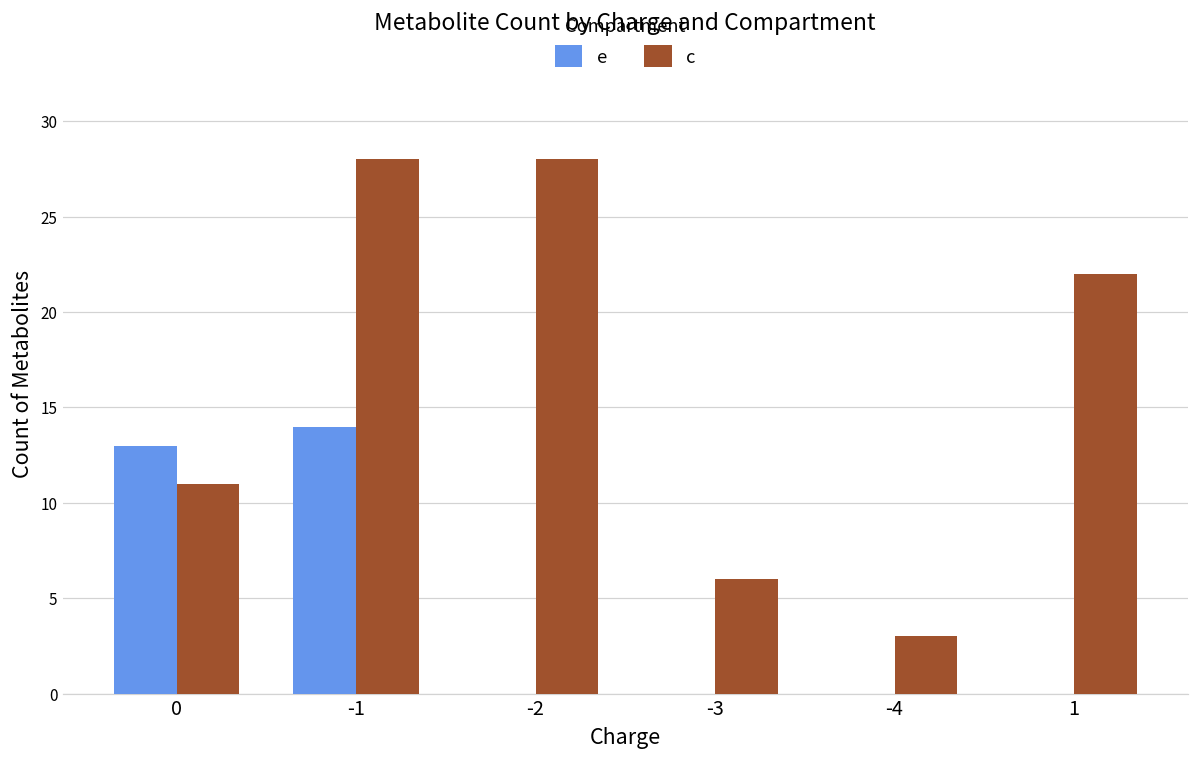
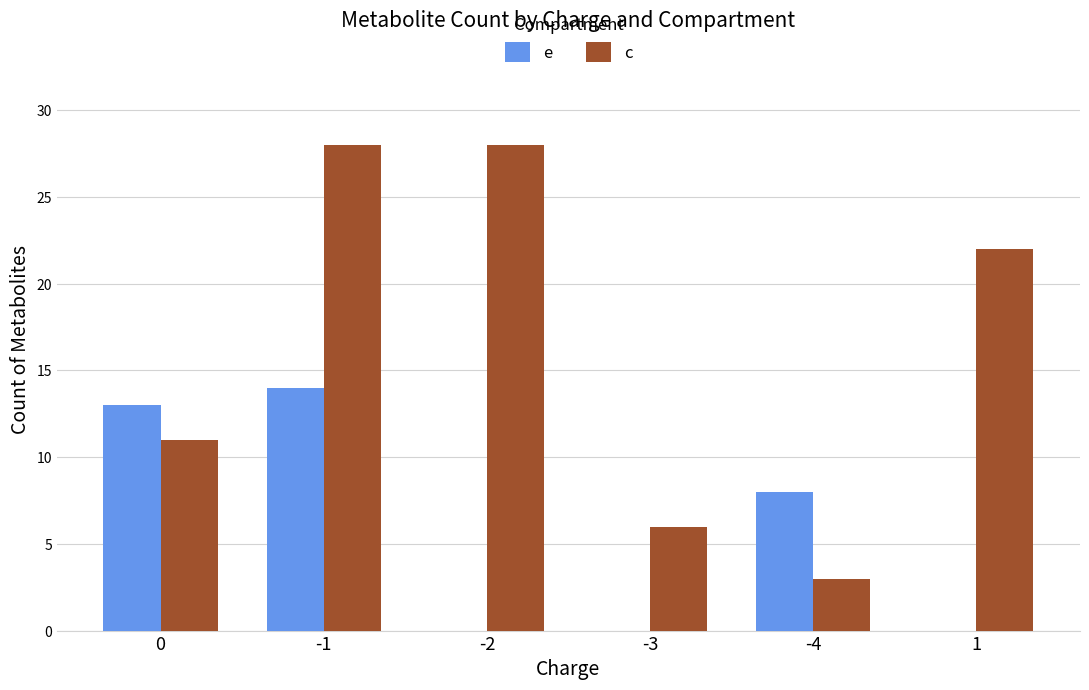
  {
    "e": {
      "0": 13,
      "-1": 14,
      "-2": 0,
      "-3": 0,
-     "-4": 0,
+     "-4": 8,
      "1": 0
    },
    "c": {
      "0": 11,
      "-1": 28,
      "-2": 28,
      "-3": 6,
      "-4": 3,
      "1": 22
    }
  }
